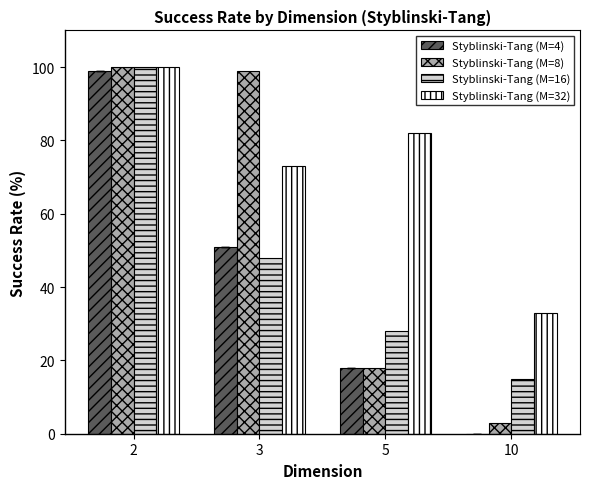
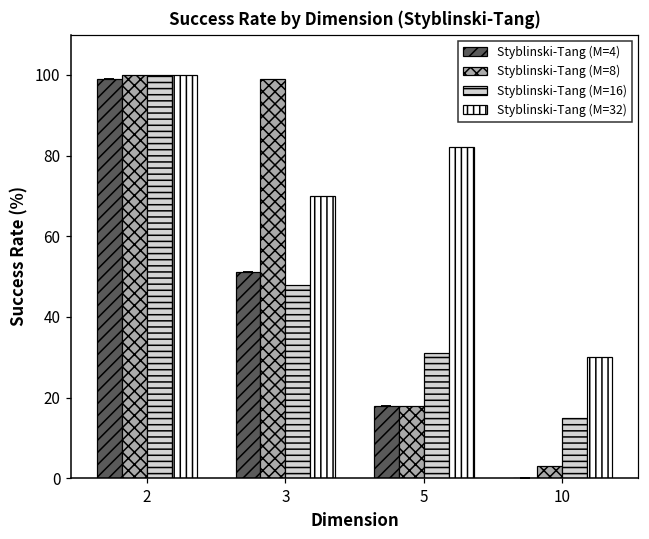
  {
    "Styblinski-Tang (M=4)": {
      "2": 99,
      "3": 51,
      "5": 18,
      "10": 0
    },
    "Styblinski-Tang (M=8)": {
      "2": 100,
      "3": 99,
      "5": 18,
      "10": 3
    },
    "Styblinski-Tang (M=16)": {
      "2": 100,
      "3": 48,
-     "5": 28,
+     "5": 31,
      "10": 15
    },
    "Styblinski-Tang (M=32)": {
      "2": 100,
-     "3": 73,
+     "3": 70,
      "5": 82,
-     "10": 33
+     "10": 30
    }
  }
